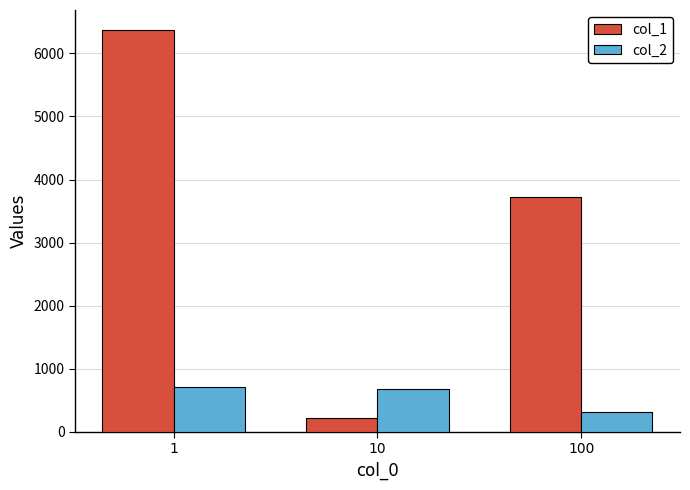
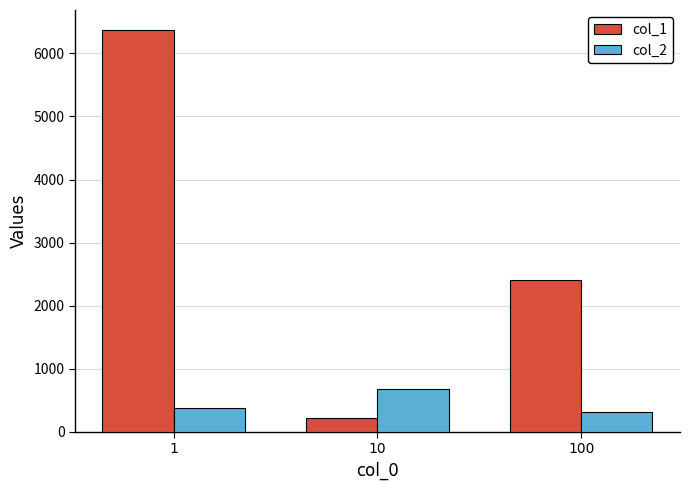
  {
    "col_1": {
      "1": 6400,
      "10": 200,
-     "100": 3700
+     "100": 2400
    },
    "col_2": {
-     "1": 700,
+     "1": 400,
      "10": 700,
      "100": 300
    }
  }
